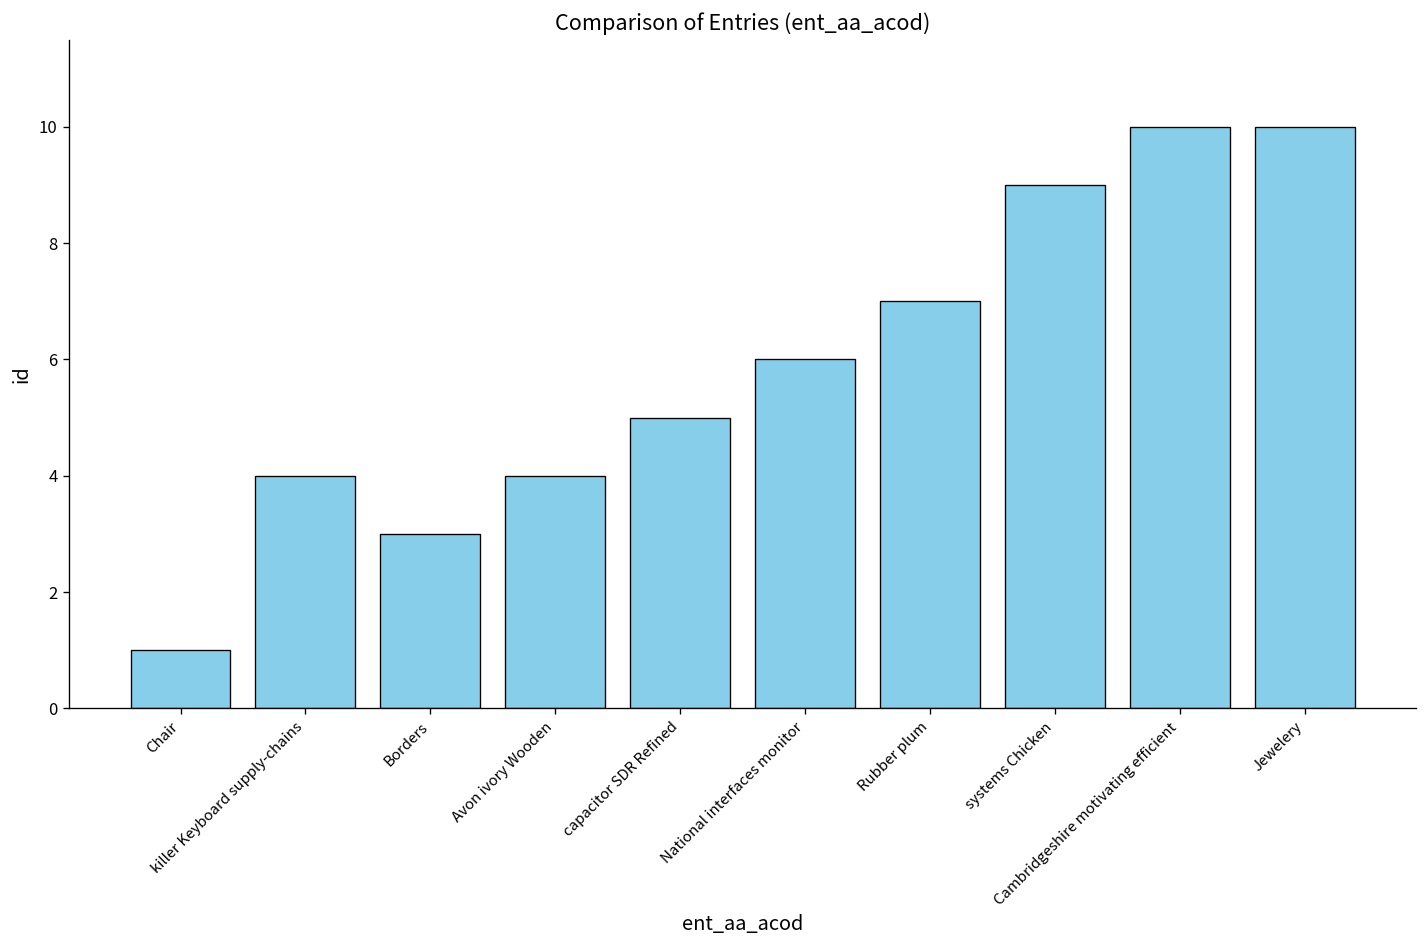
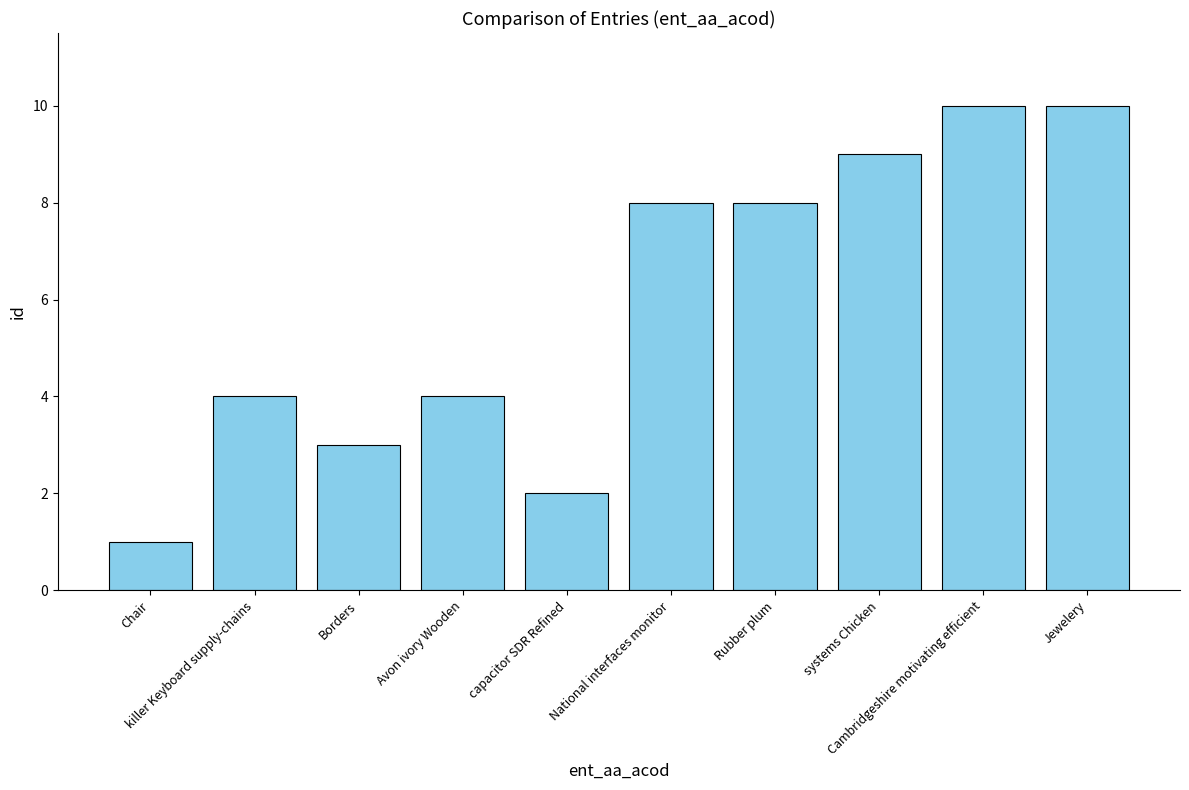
  {
    "Chair": 1,
    "killer Keyboard supply-chains": 4,
    "Borders": 3,
    "Avon ivory Wooden": 4,
-   "capacitor SDR Refined": 5,
-   "National interfaces monitor": 6,
-   "Rubber plum": 7,
+   "capacitor SDR Refined": 2,
+   "National interfaces monitor": 8,
+   "Rubber plum": 8,
    "systems Chicken": 9,
    "Cambridgeshire motivating efficient": 10,
    "Jewelery": 10
  }
